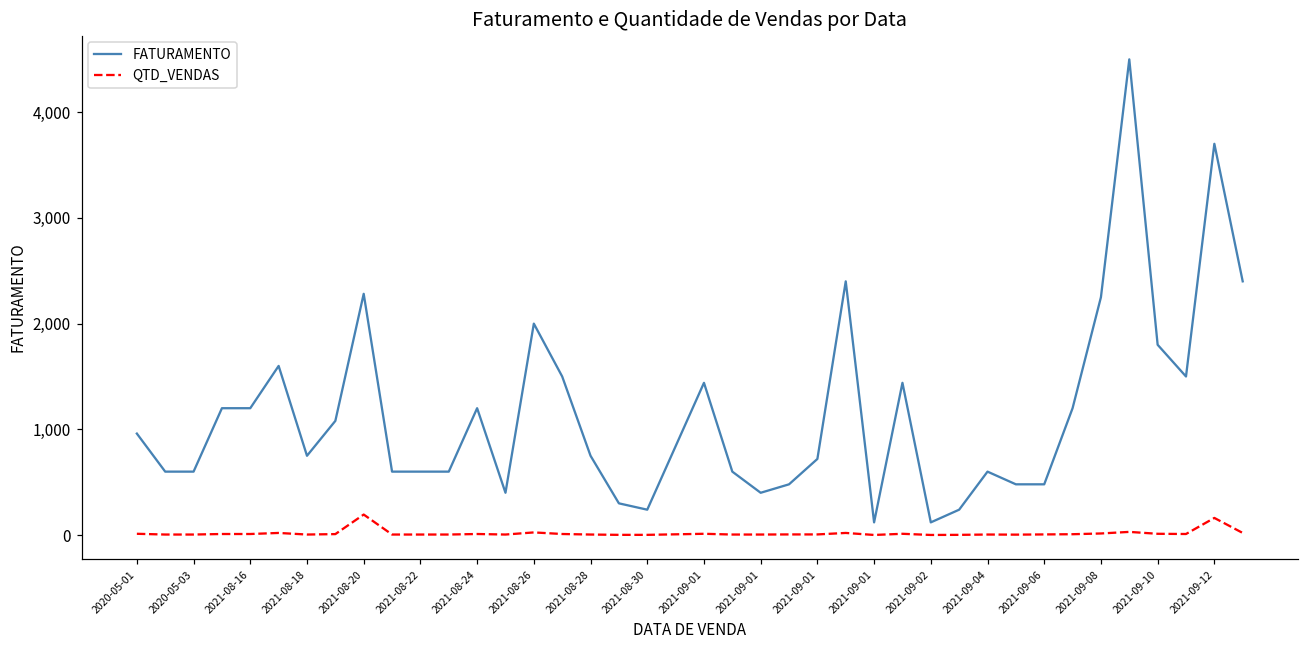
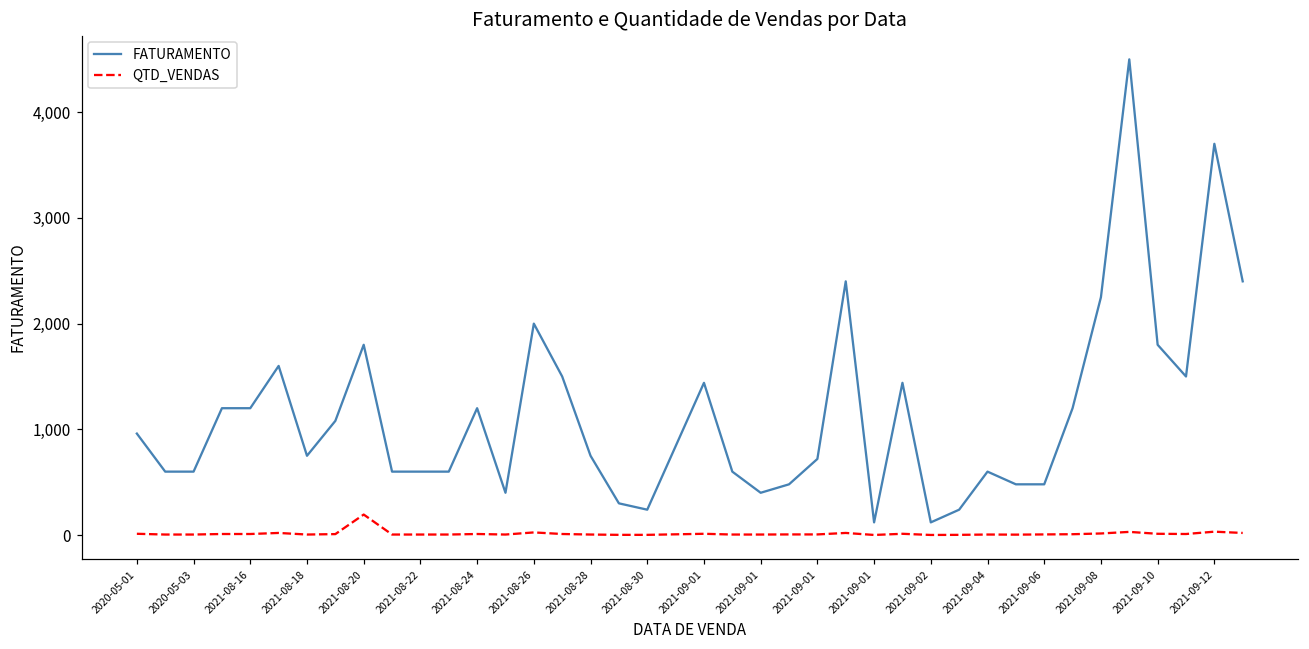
  {
    "FATURAMENTO": {
      "2020-05-01": "1,000",
      "2020-05-03": "600",
      "2021-08-16": "1,200",
      "2021-08-18": "800",
-     "2021-08-20": "2,300",
+     "2021-08-20": "1,800",
      "2021-08-22": "600",
      "2021-08-24": "1,200",
      "2021-08-26": "2,000",
      "2021-08-28": "800",
      "2021-08-30": "200",
      "2021-09-02": "100",
      "2021-09-04": "600",
      "2021-09-06": "500",
      "2021-09-08": "2,300",
      "2021-09-10": "1,800",
      "2021-09-12": "3,700"
    },
    "QTD_VENDAS": {
      "2020-05-01": "0",
      "2020-05-03": "0",
      "2021-08-16": "0",
      "2021-08-18": "0",
      "2021-08-20": "200",
      "2021-08-22": "0",
      "2021-08-24": "0",
      "2021-08-26": "0",
      "2021-08-28": "0",
      "2021-08-30": "0",
      "2021-09-02": "0",
      "2021-09-04": "0",
      "2021-09-06": "0",
      "2021-09-08": "0",
      "2021-09-10": "0",
-     "2021-09-12": "200"
+     "2021-09-12": "0"
    }
  }
